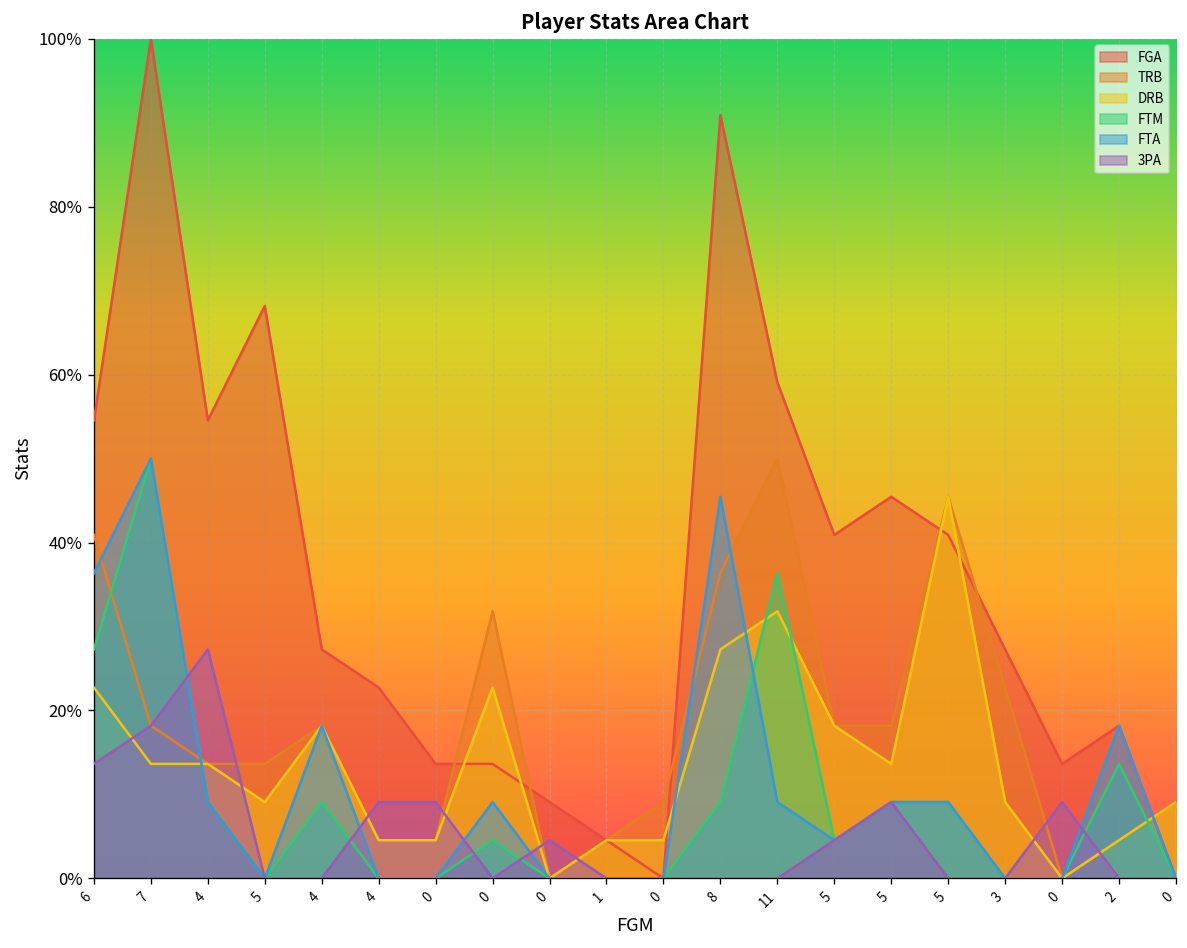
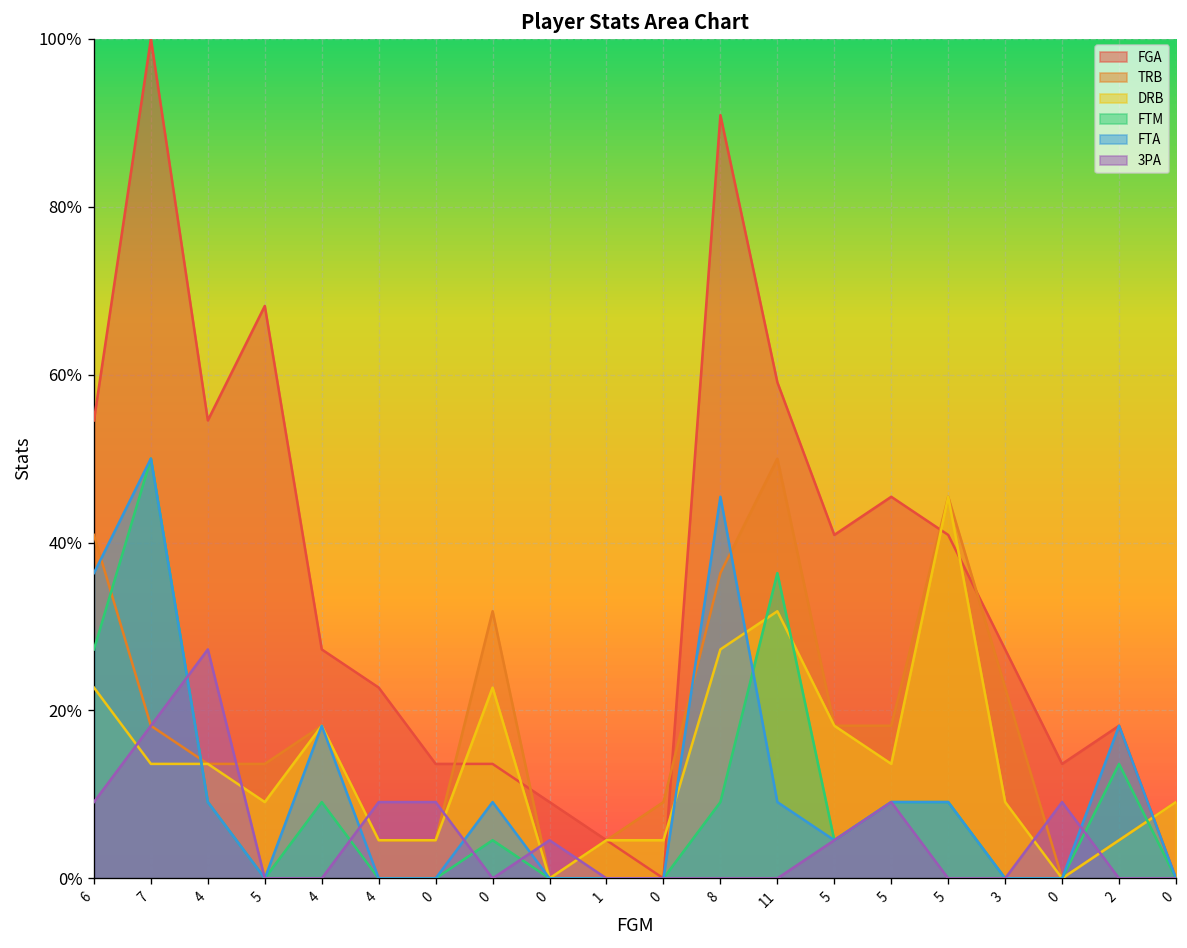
  {
    "FTM": {
      "6": "27%",
      "8": "9%",
      "11": "36%",
      "2": "14%"
    },
    "FTA": {
      "6": "36%",
      "8": "45%",
      "11": "9%"
    },
    "3PA": {
-     "6": "14%",
+     "6": "9%",
      "8": "0%",
      "11": "0%",
      "2": "0%"
    }
  }
